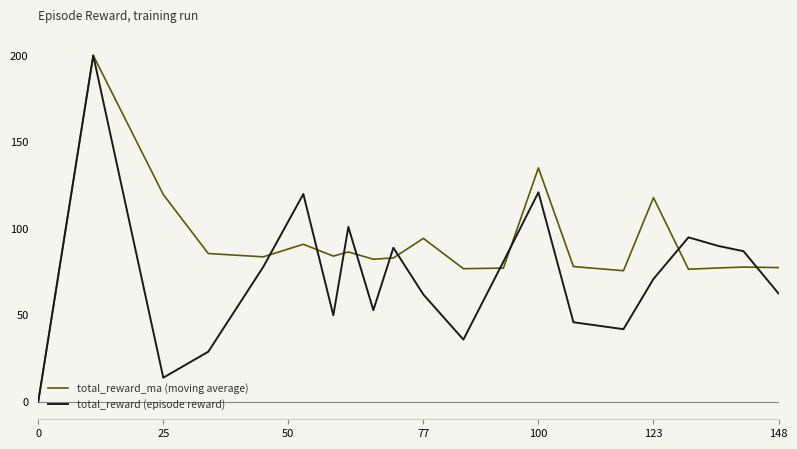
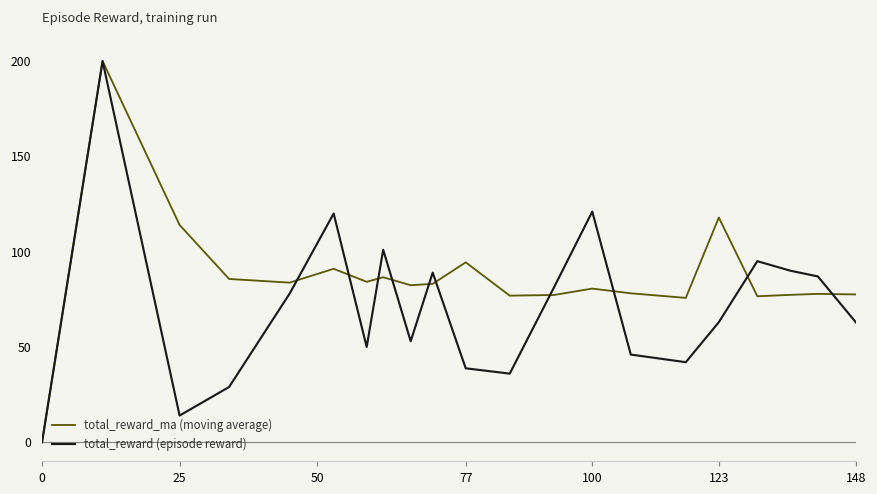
  {
    "total_reward_ma (moving average)": {
-     "25": 120,
+     "25": 114,
      "77": 94,
-     "100": 135,
+     "100": 81,
      "123": 118,
      "148": 78
    },
    "total_reward (episode reward)": {
      "25": 14,
-     "77": 62,
+     "77": 39,
      "100": 121,
-     "123": 71,
+     "123": 63,
      "148": 63
    }
  }
